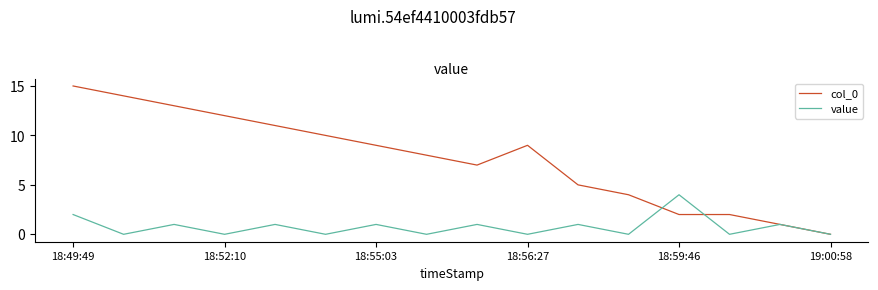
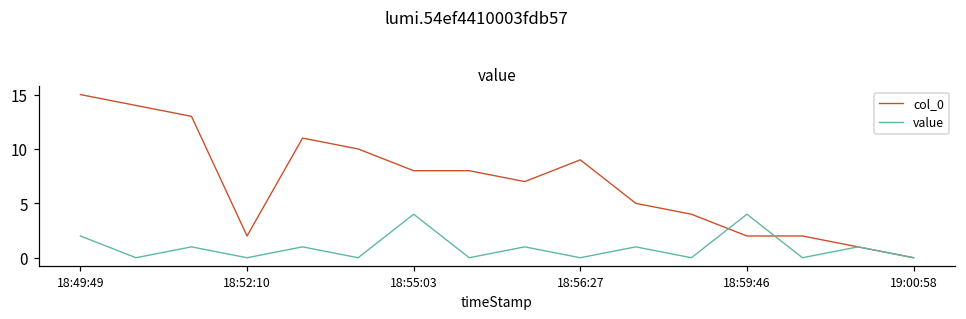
  {
    "col_0": {
      "18:49:49": 15,
-     "18:52:10": 12,
-     "18:55:03": 9,
+     "18:52:10": 2,
+     "18:55:03": 8,
      "18:56:27": 9,
      "18:59:46": 2
    },
    "value": {
      "18:49:49": 2,
      "18:52:10": 0,
-     "18:55:03": 1,
+     "18:55:03": 4,
      "18:56:27": 0,
      "18:59:46": 4
    }
  }
